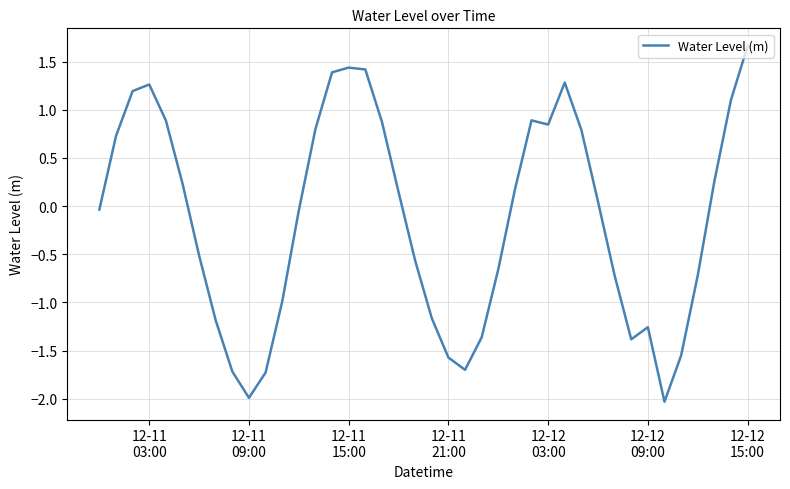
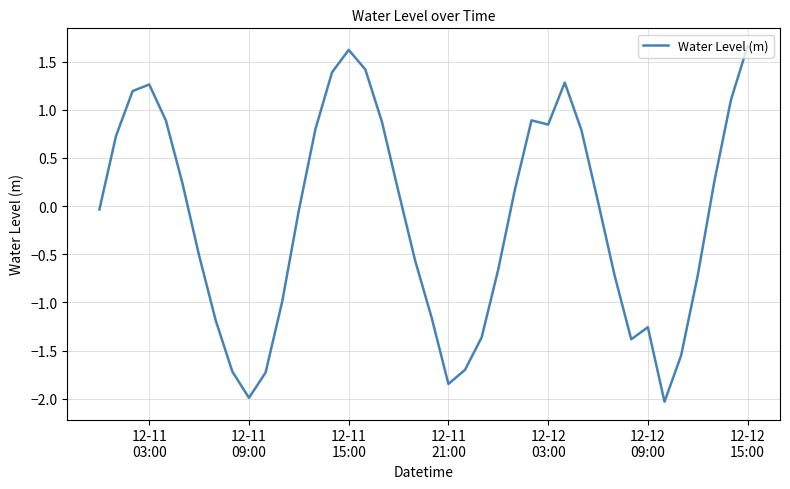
  {
    "12-11 03:00": 1.3,
    "12-11 09:00": -2.0,
-   "12-11 15:00": 1.4,
-   "12-11 21:00": -1.6,
+   "12-11 15:00": 1.6,
+   "12-11 21:00": -1.8,
    "12-12 03:00": 0.8,
    "12-12 09:00": -1.3
  }
